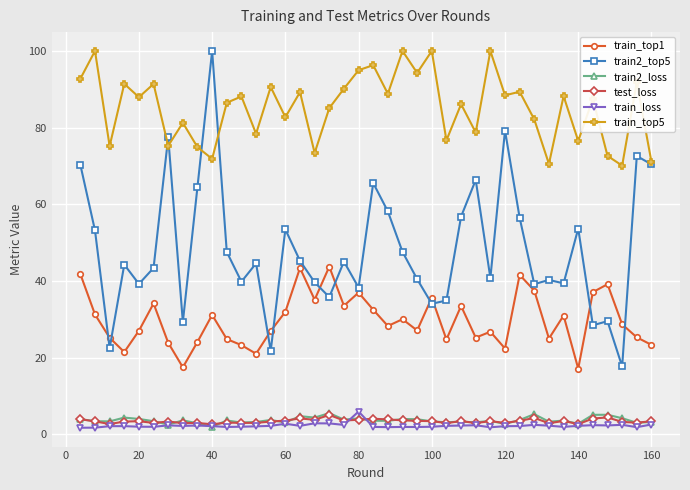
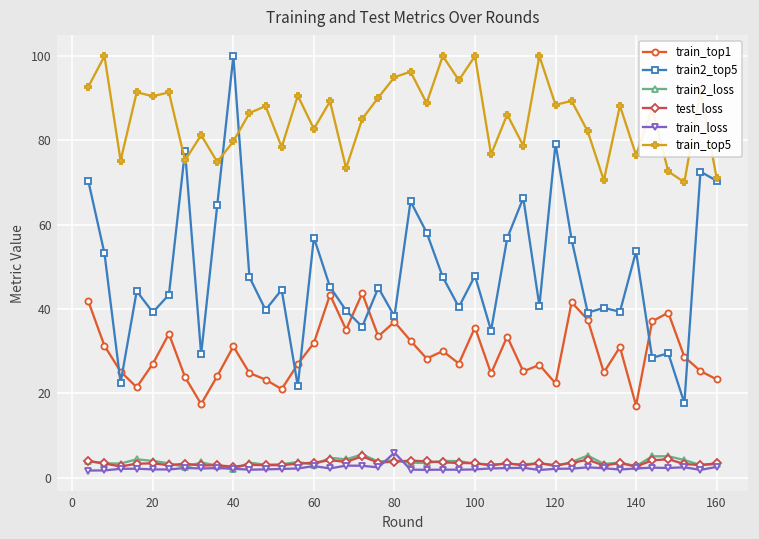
  {
    "train2_top5": {
      "20": 39,
      "40": 100,
-     "60": 53,
+     "60": 57,
      "80": 38,
-     "100": 34,
+     "100": 48,
      "120": 79,
      "140": 54,
      "160": 70
    },
    "train_loss": {
      "20": 2,
      "80": 6,
      "100": 2
    },
    "train_top5": {
-     "20": 88,
-     "40": 72,
+     "20": 90,
+     "40": 80,
      "60": 83,
      "80": 95,
      "100": 100,
      "120": 88,
      "140": 77,
      "160": 71
    }
  }
